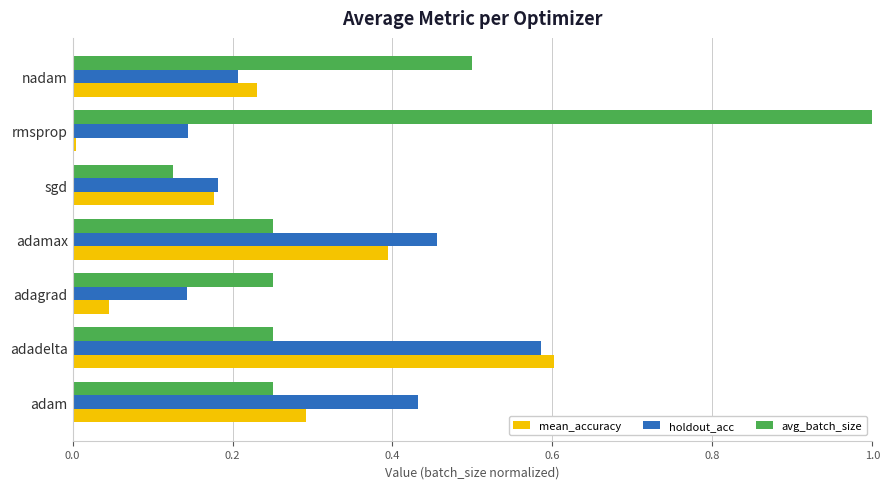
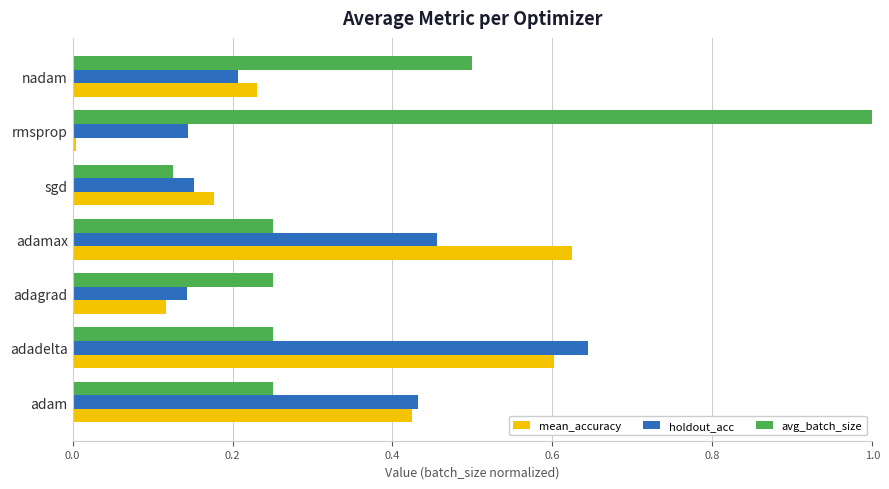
  {
    "mean_accuracy": {
      "nadam": 0.23,
      "rmsprop": 0.00,
      "sgd": 0.18,
-     "adamax": 0.40,
-     "adagrad": 0.05,
+     "adamax": 0.63,
+     "adagrad": 0.12,
      "adadelta": 0.60,
-     "adam": 0.29
+     "adam": 0.42
    },
    "holdout_acc": {
      "nadam": 0.21,
      "rmsprop": 0.14,
-     "sgd": 0.18,
+     "sgd": 0.15,
      "adamax": 0.46,
      "adagrad": 0.14,
-     "adadelta": 0.59,
+     "adadelta": 0.64,
      "adam": 0.43
    },
    "avg_batch_size": {
      "nadam": 0.50,
      "rmsprop": 1.00,
      "sgd": 0.13,
      "adamax": 0.25,
      "adagrad": 0.25,
      "adadelta": 0.25,
      "adam": 0.25
    }
  }
